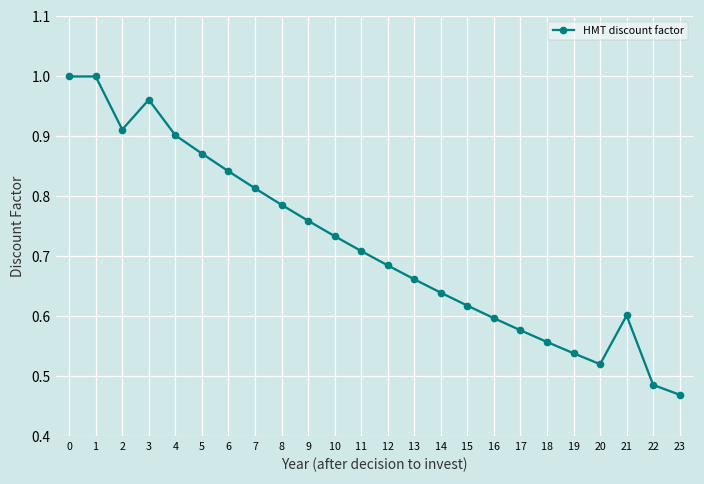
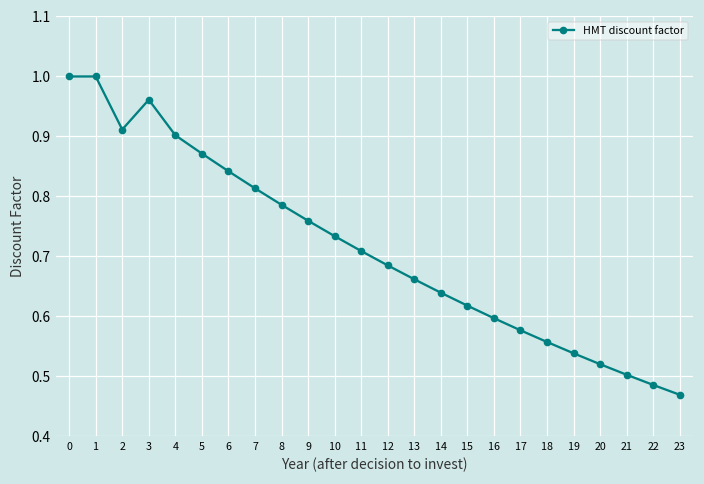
  {
    "0": 1.00,
    "1": 1.00,
    "2": 0.91,
    "3": 0.96,
    "4": 0.90,
    "5": 0.87,
    "6": 0.84,
    "7": 0.81,
    "8": 0.79,
    "9": 0.76,
    "10": 0.73,
    "11": 0.71,
    "12": 0.68,
    "13": 0.66,
    "14": 0.64,
    "15": 0.62,
    "16": 0.60,
    "17": 0.58,
    "18": 0.56,
    "19": 0.54,
    "20": 0.52,
-   "21": 0.60,
+   "21": 0.50,
    "22": 0.49,
    "23": 0.47
  }
